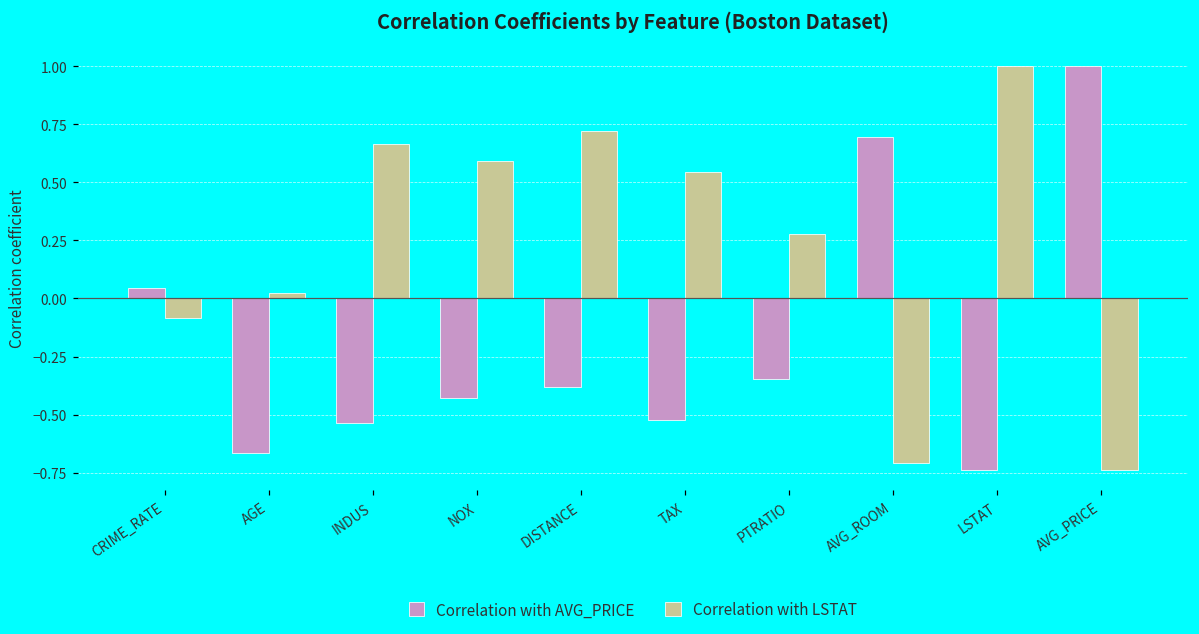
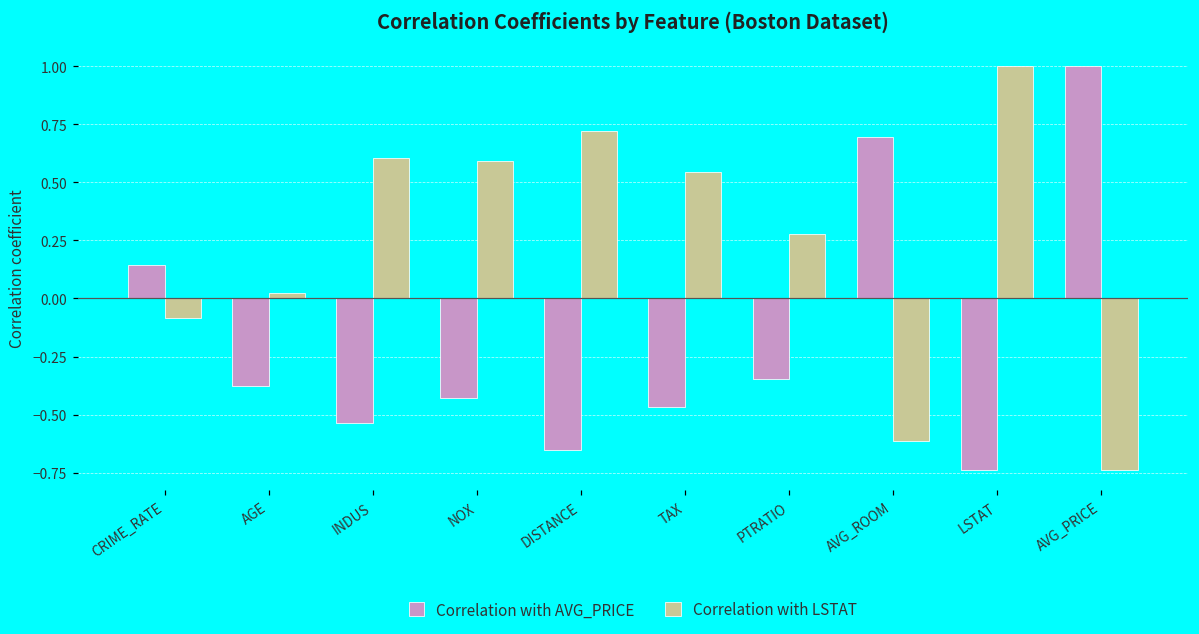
  {
    "Correlation with AVG_PRICE": {
-     "CRIME_RATE": 0.04,
-     "AGE": -0.67,
+     "CRIME_RATE": 0.14,
+     "AGE": -0.38,
      "INDUS": -0.54,
      "NOX": -0.43,
-     "DISTANCE": -0.38,
-     "TAX": -0.52,
+     "DISTANCE": -0.65,
+     "TAX": -0.47,
      "PTRATIO": -0.35,
      "AVG_ROOM": 0.70,
      "LSTAT": -0.74,
      "AVG_PRICE": 1.00
    },
    "Correlation with LSTAT": {
      "CRIME_RATE": -0.08,
      "AGE": 0.02,
-     "INDUS": 0.67,
+     "INDUS": 0.60,
      "NOX": 0.59,
      "DISTANCE": 0.72,
      "TAX": 0.54,
      "PTRATIO": 0.28,
-     "AVG_ROOM": -0.71,
+     "AVG_ROOM": -0.61,
      "LSTAT": 1.00,
      "AVG_PRICE": -0.74
    }
  }
